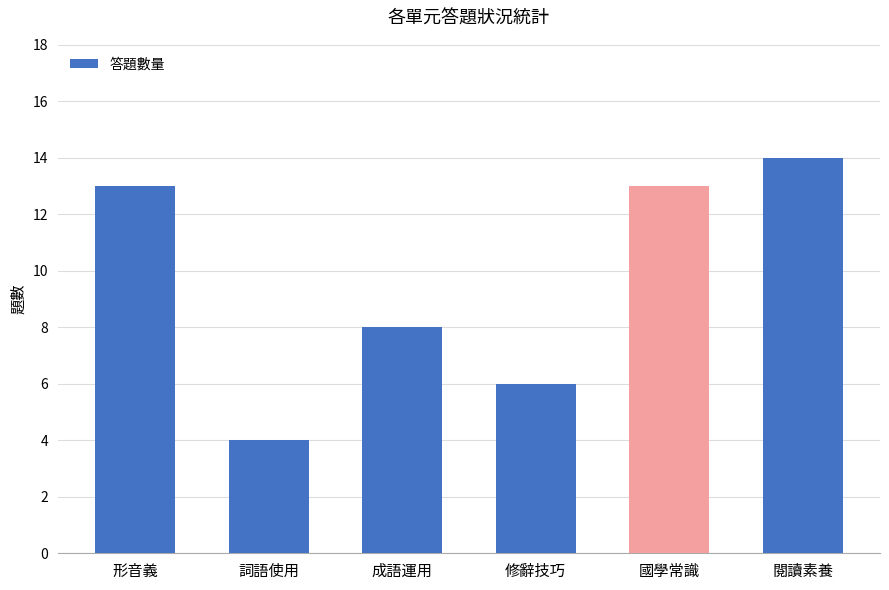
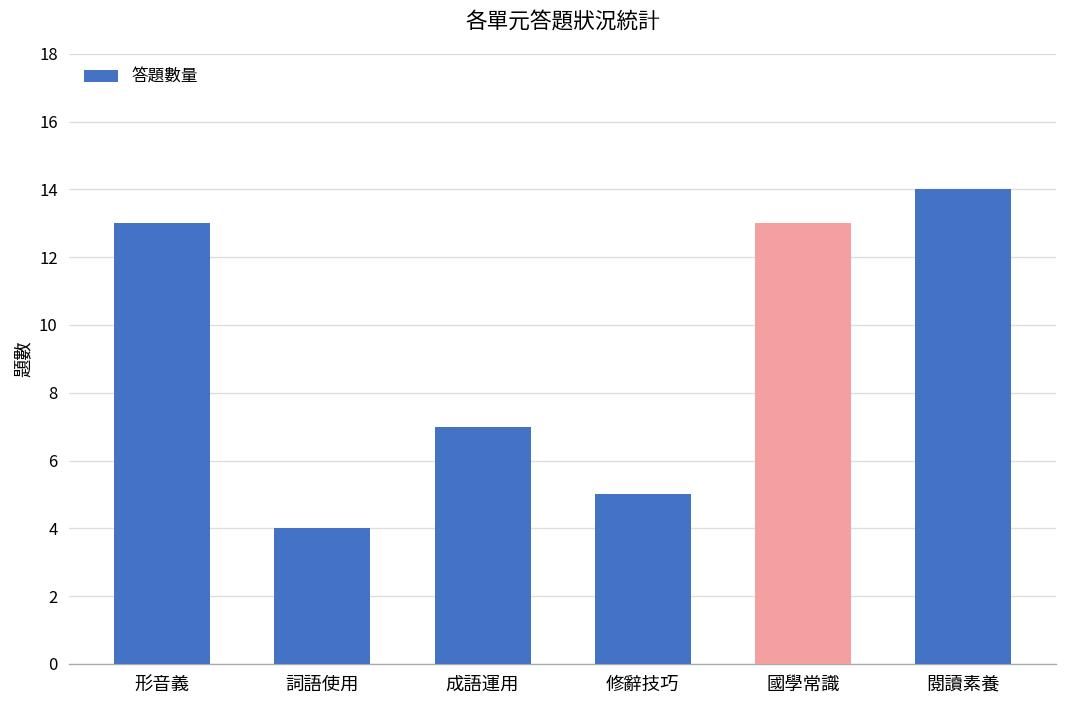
  {
    "形音義": 13,
    "詞語使用": 4,
-   "成語運用": 8,
-   "修辭技巧": 6,
+   "成語運用": 7,
+   "修辭技巧": 5,
    "國學常識": 13,
    "閱讀素養": 14
  }
